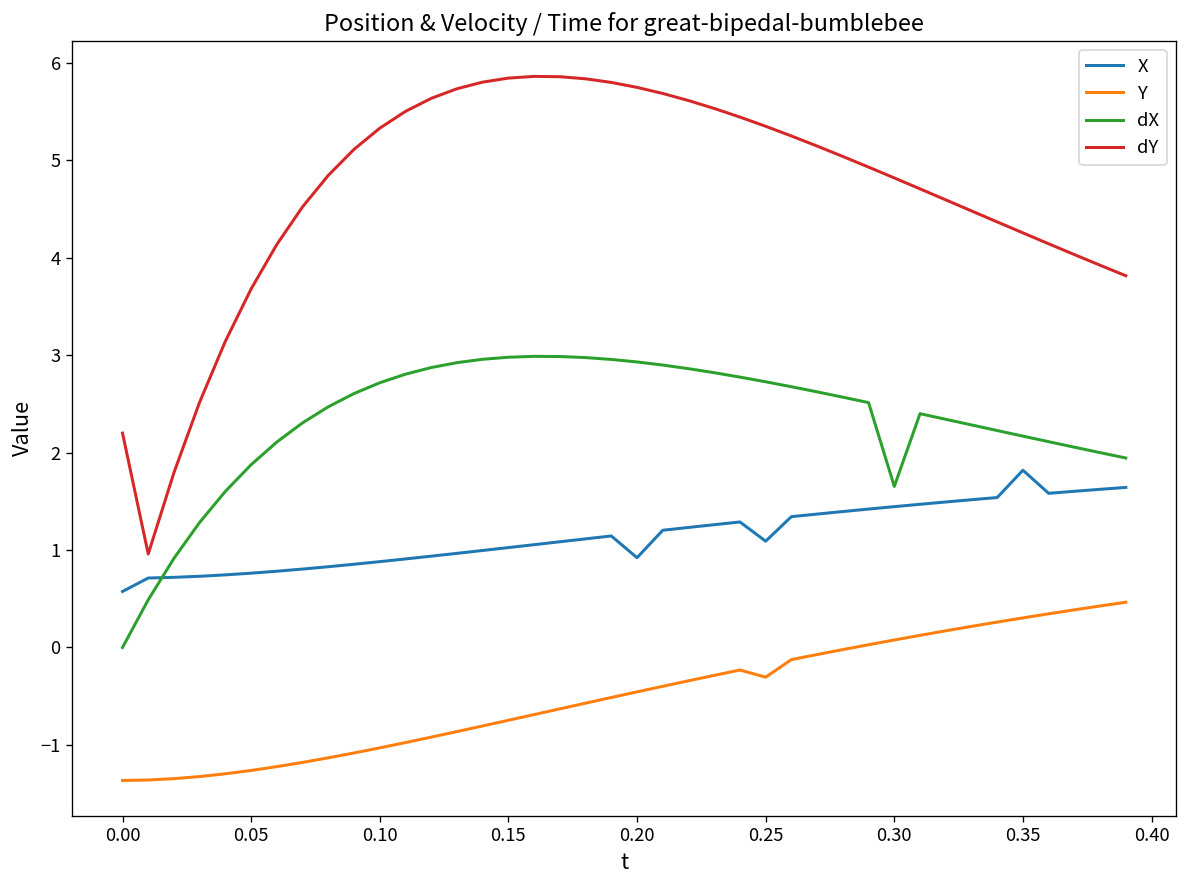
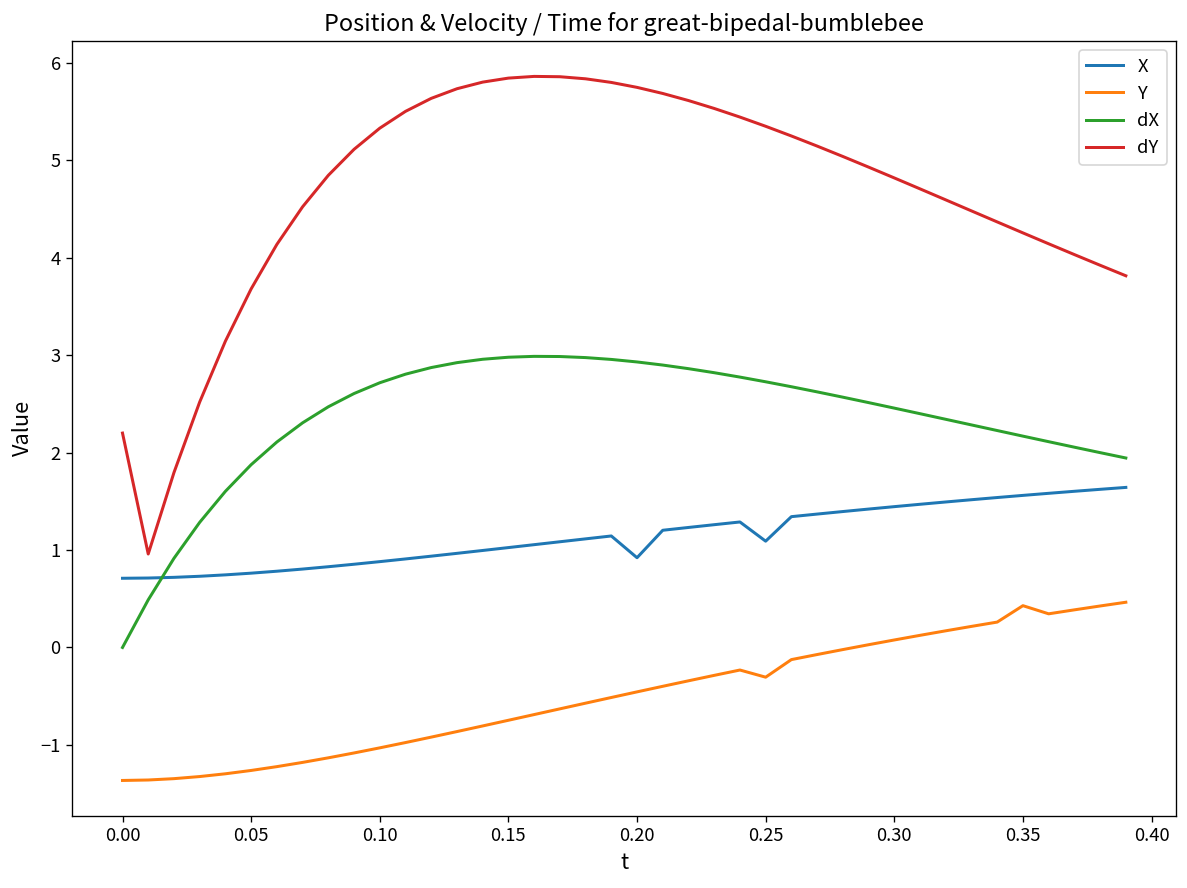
  {
    "X": {
-     "0.00": 0.6,
+     "0.00": 0.7,
      "0.05": 0.8,
      "0.10": 0.9,
      "0.15": 1.0,
      "0.20": 0.9,
      "0.25": 1.1,
      "0.30": 1.4,
-     "0.35": 1.8
+     "0.35": 1.6
    },
    "Y": {
      "0.00": -1.4,
      "0.05": -1.3,
      "0.10": -1.0,
      "0.15": -0.7,
      "0.20": -0.5,
      "0.25": -0.3,
      "0.30": 0.1,
-     "0.35": 0.3
+     "0.35": 0.4
    },
    "dX": {
      "0.00": 0.0,
      "0.05": 1.9,
      "0.10": 2.7,
      "0.15": 3.0,
      "0.20": 2.9,
      "0.25": 2.7,
-     "0.30": 1.7,
+     "0.30": 2.5,
      "0.35": 2.2
    },
    "dY": {
      "0.00": 2.2,
      "0.05": 3.7,
      "0.10": 5.3,
      "0.15": 5.8,
      "0.20": 5.7,
      "0.25": 5.3,
      "0.30": 4.8,
      "0.35": 4.3
    }
  }
